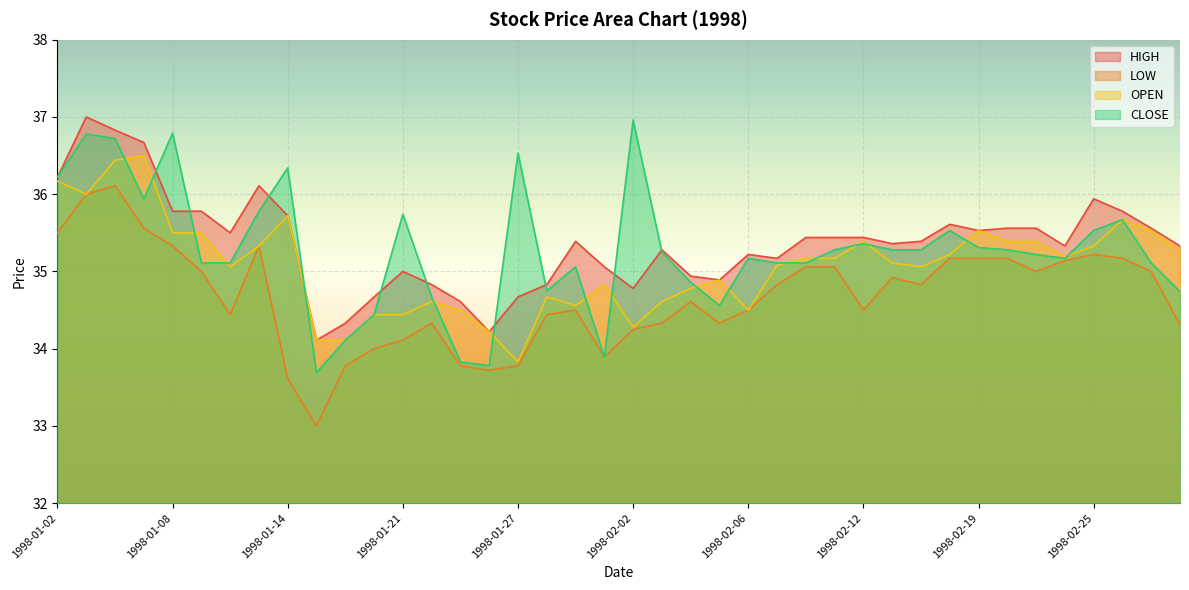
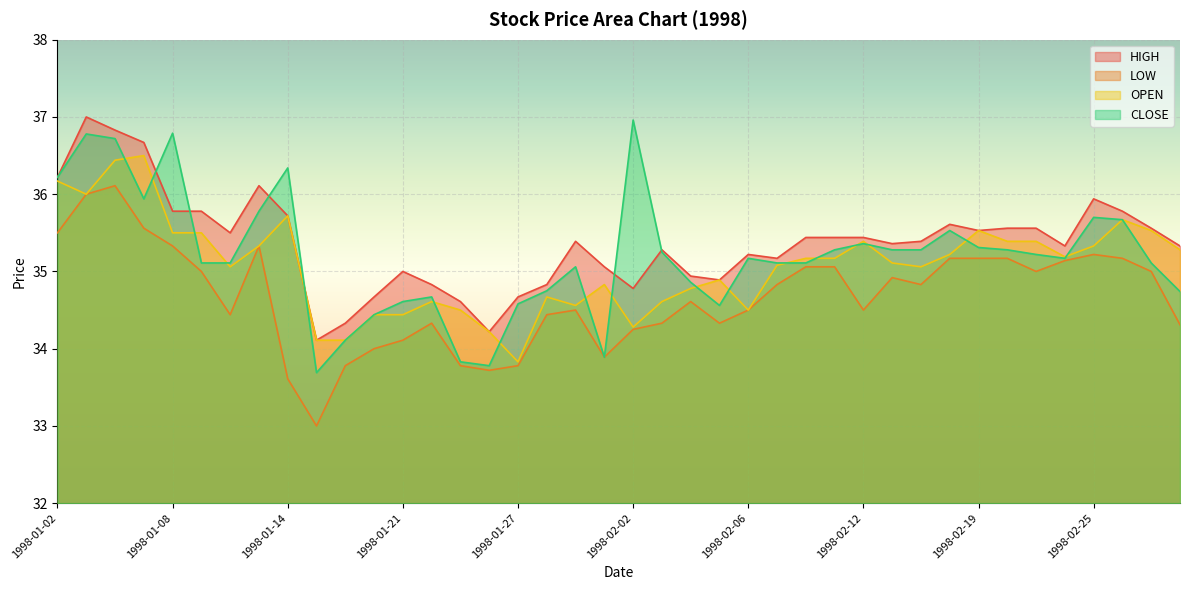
  {
    "CLOSE": {
      "1998-01-08": 36.8,
      "1998-01-14": 36.3,
-     "1998-01-21": 35.7,
-     "1998-01-27": 36.5,
+     "1998-01-21": 34.6,
+     "1998-01-27": 34.6,
      "1998-02-02": 37.0,
      "1998-02-06": 35.2,
      "1998-02-19": 35.3,
-     "1998-02-25": 35.5
+     "1998-02-25": 35.7
    }
  }
